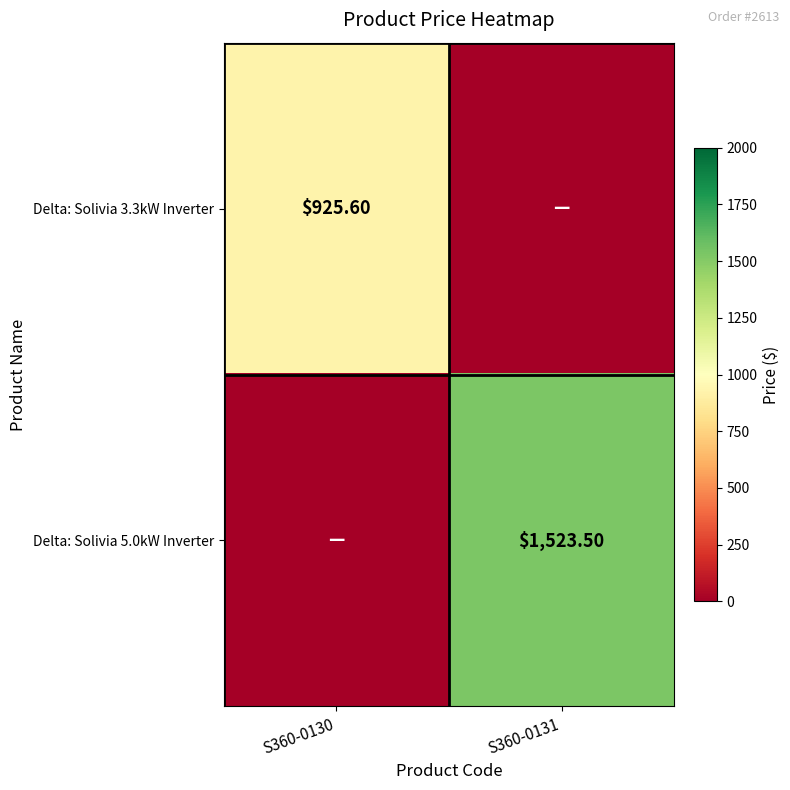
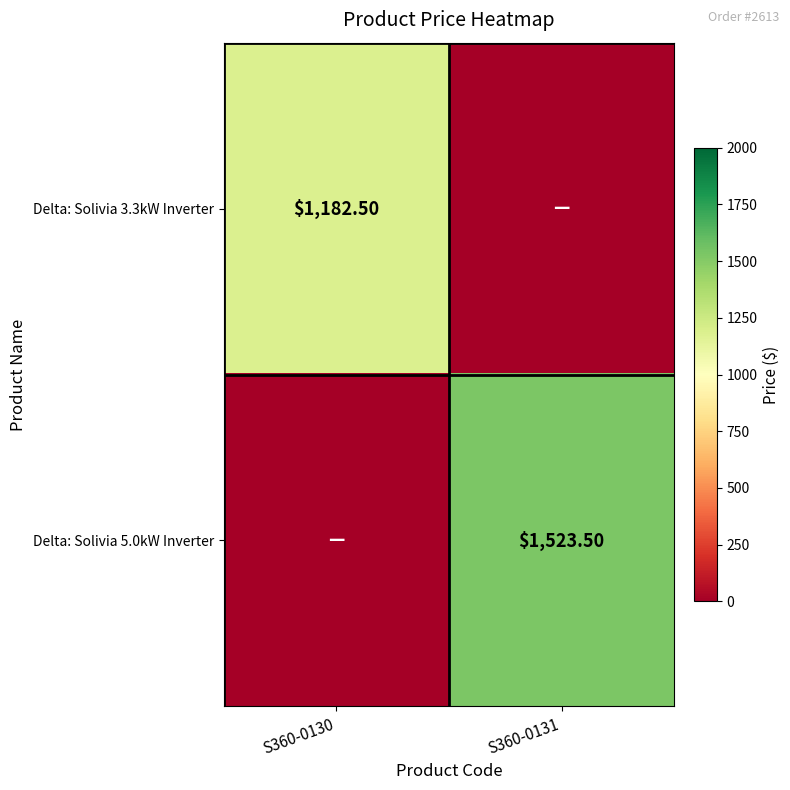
  {
    "Delta: Solivia 3.3kW Inverter": {
-     "S360-0130": "$925.60"
+     "S360-0130": "$1,182.50"
    },
    "Delta: Solivia 5.0kW Inverter": {
      "S360-0131": "$1,523.50"
    }
  }
